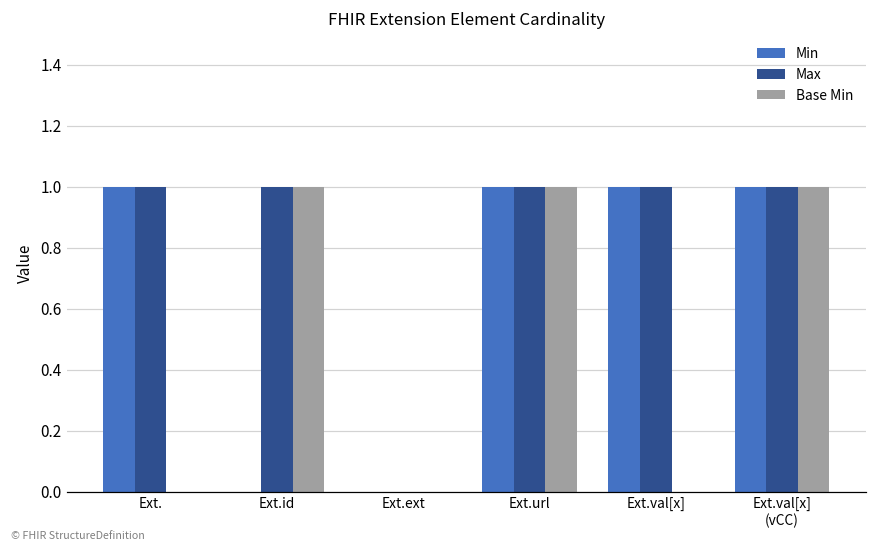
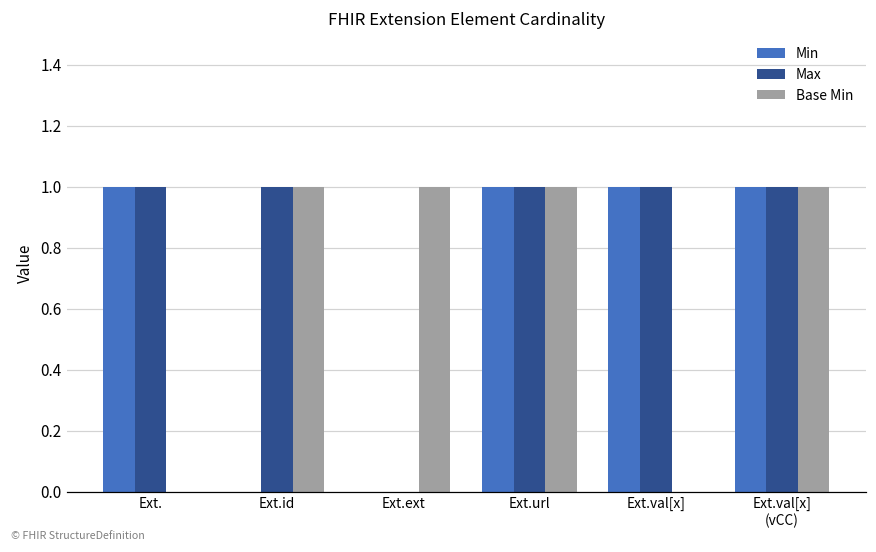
  {
    "Min": {
      "Ext.": 1,
      "Ext.id": 0,
      "Ext.ext": 0,
      "Ext.url": 1,
      "Ext.val[x]": 1,
      "Ext.val[x] (vCC)": 1
    },
    "Max": {
      "Ext.": 1,
      "Ext.id": 1,
      "Ext.ext": 0,
      "Ext.url": 1,
      "Ext.val[x]": 1,
      "Ext.val[x] (vCC)": 1
    },
    "Base Min": {
      "Ext.": 0,
      "Ext.id": 1,
-     "Ext.ext": 0,
+     "Ext.ext": 1,
      "Ext.url": 1,
      "Ext.val[x]": 0,
      "Ext.val[x] (vCC)": 1
    }
  }
